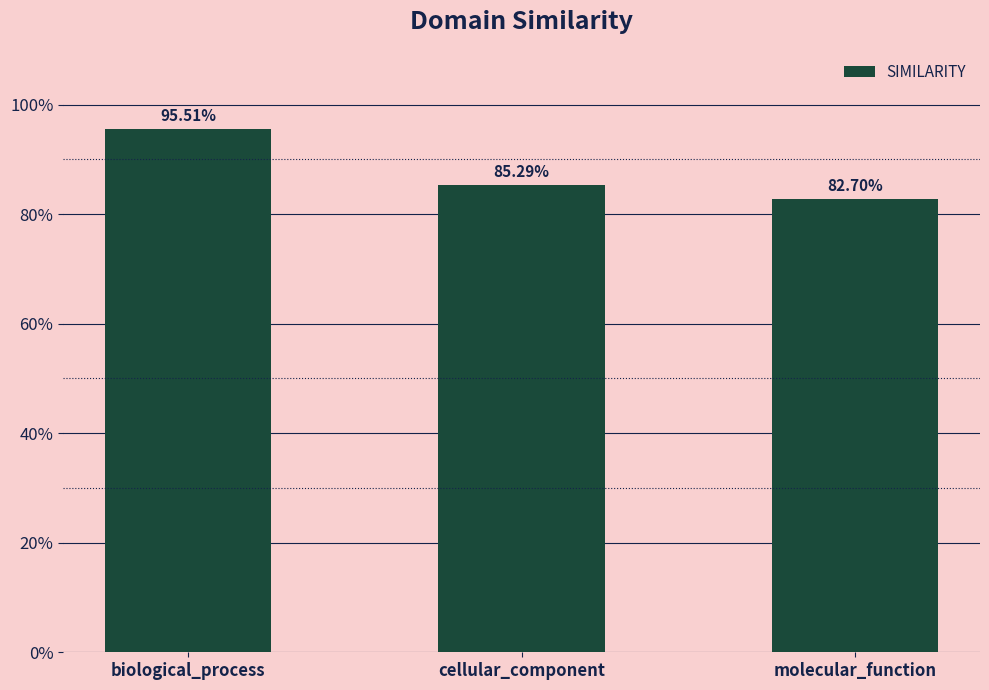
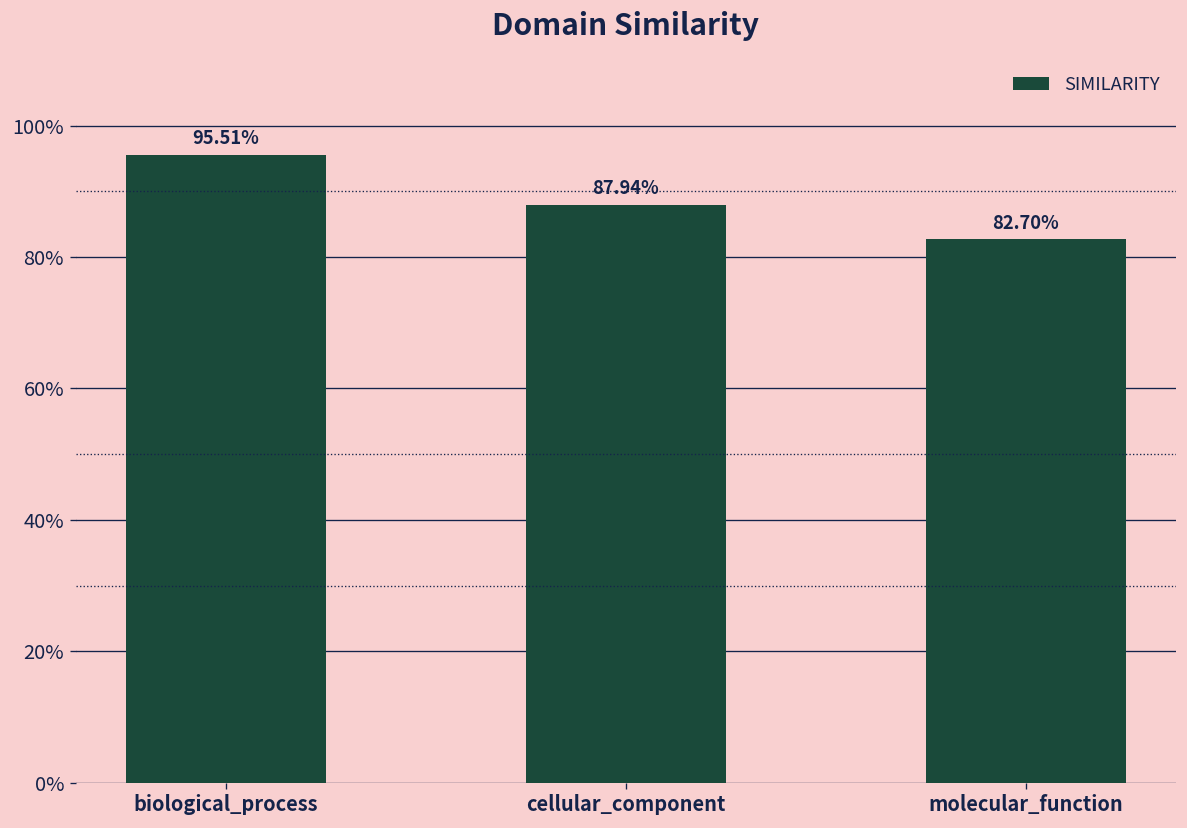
  {
    "biological_process": "95.51%",
-   "cellular_component": "85.29%",
+   "cellular_component": "87.94%",
    "molecular_function": "82.70%"
  }
